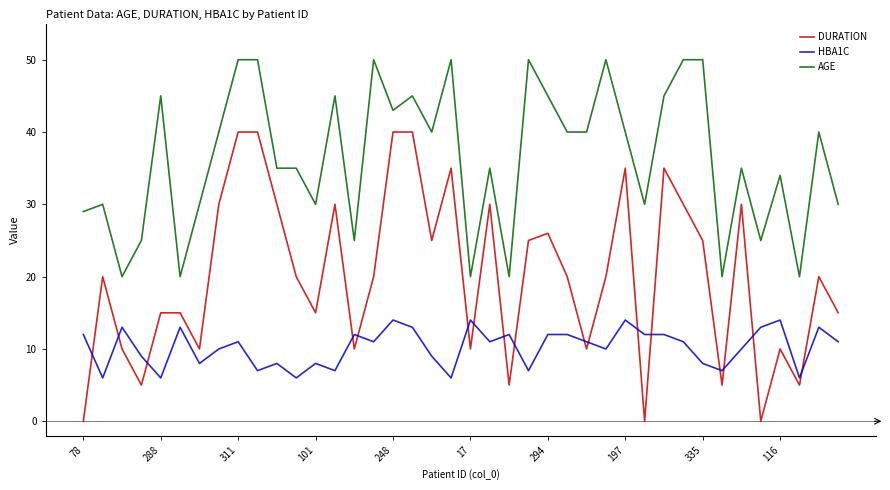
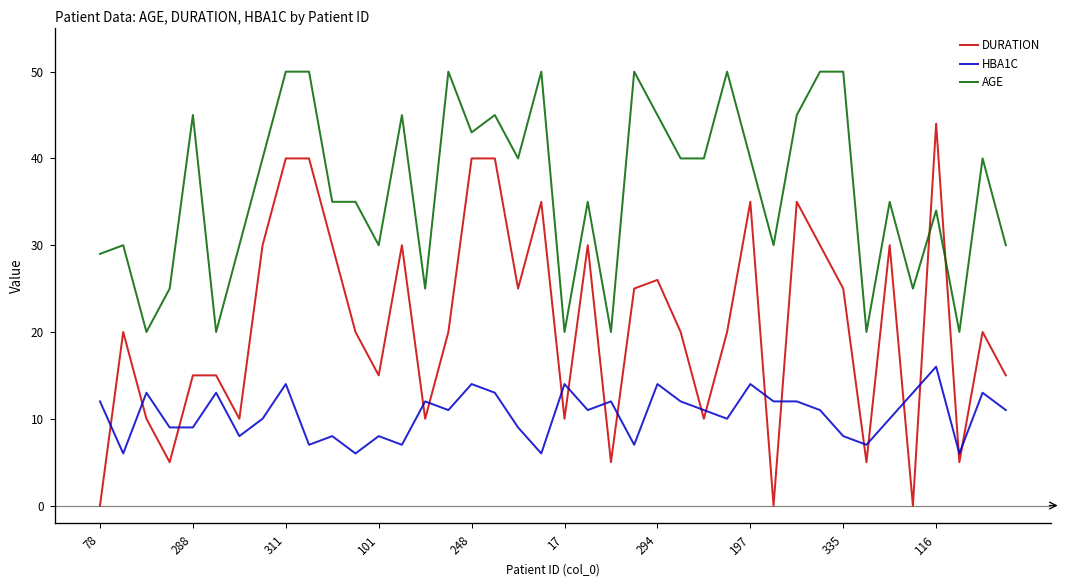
  {
    "DURATION": {
      "78": 0,
      "288": 15,
      "311": 40,
      "101": 15,
      "248": 40,
      "294": 26,
      "197": 35,
      "335": 25,
-     "116": 10
+     "116": 44
    },
    "HBA1C": {
      "78": 12,
-     "288": 6,
-     "311": 11,
+     "288": 9,
+     "311": 14,
      "101": 8,
      "248": 14,
-     "294": 12,
+     "294": 14,
      "197": 14,
      "335": 8,
-     "116": 14
+     "116": 16
    },
    "AGE": {
      "78": 29,
      "288": 45,
      "311": 50,
      "101": 30,
      "248": 43,
      "294": 45,
      "197": 40,
      "335": 50,
      "116": 34
    }
  }
